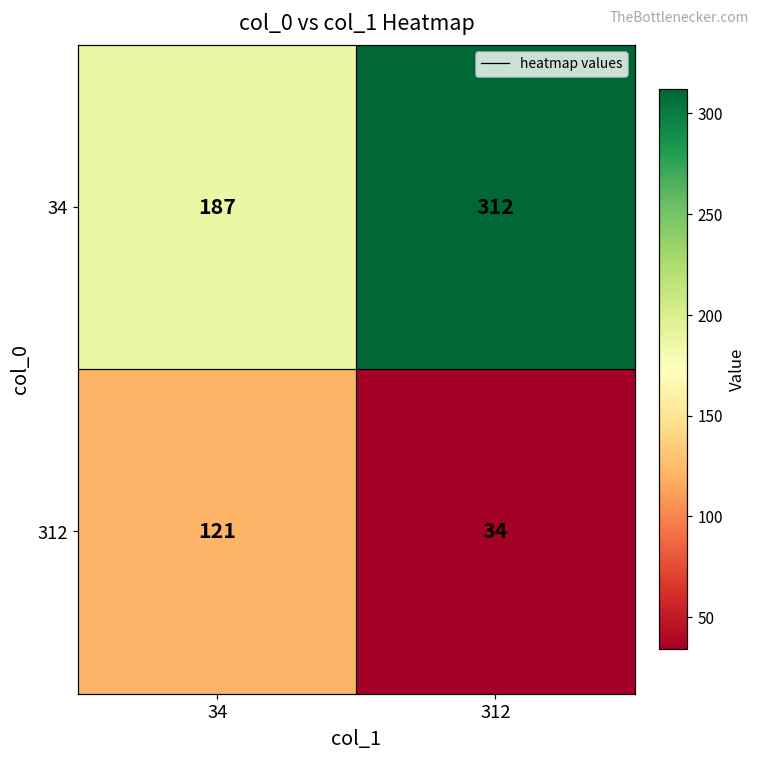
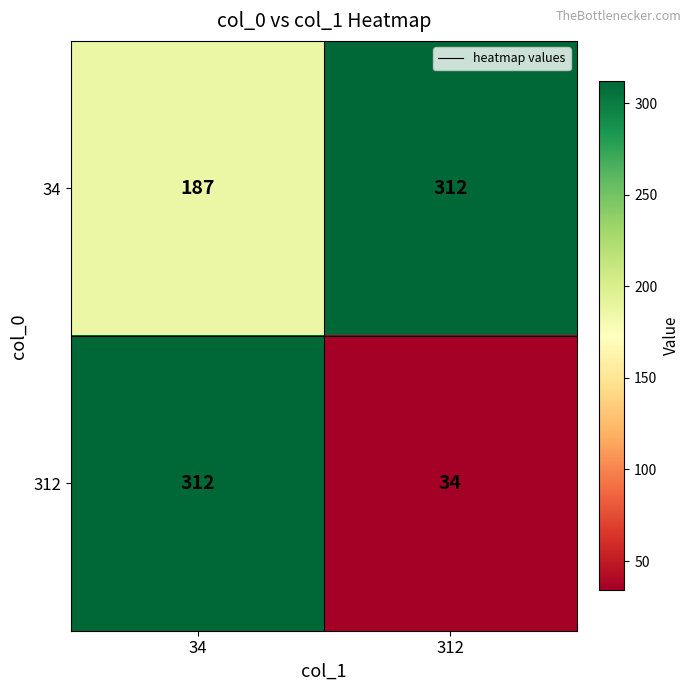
  {
    "34": {
      "34": 187,
      "312": 312
    },
    "312": {
-     "34": 121,
+     "34": 312,
      "312": 34
    }
  }
